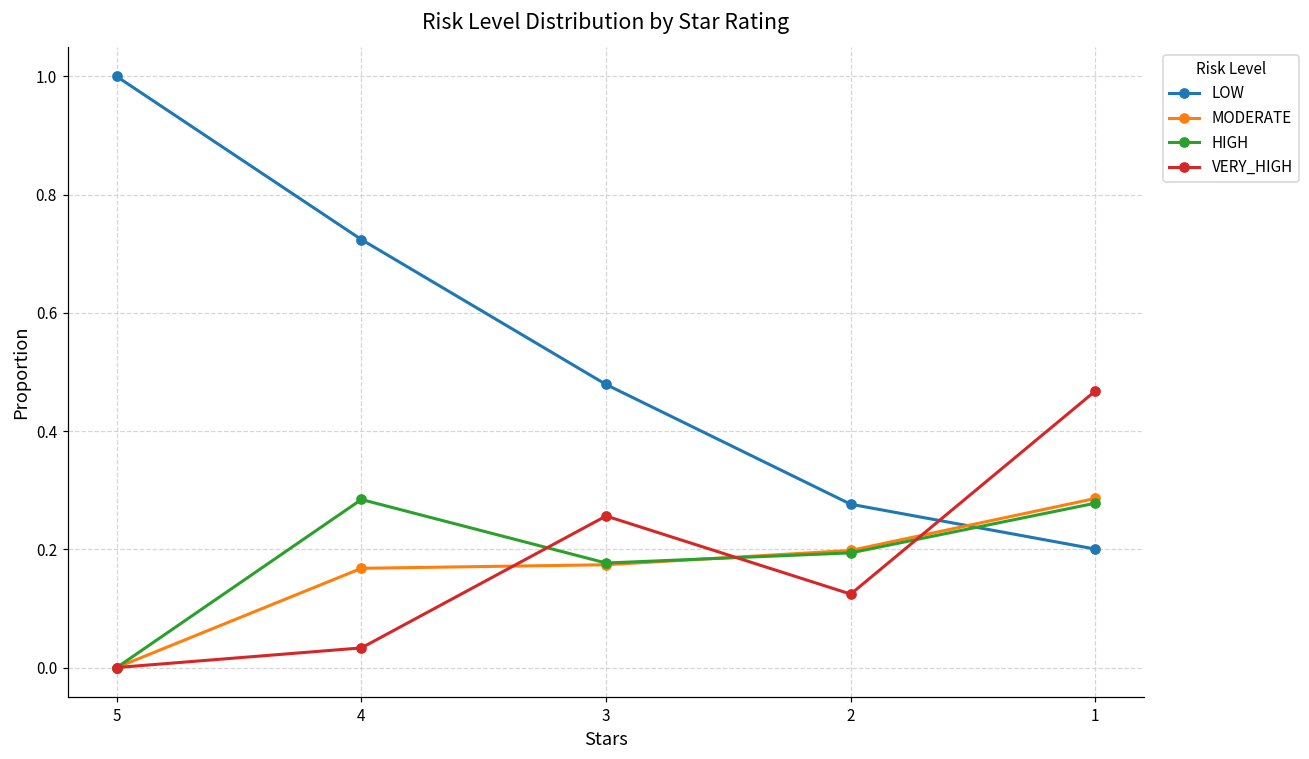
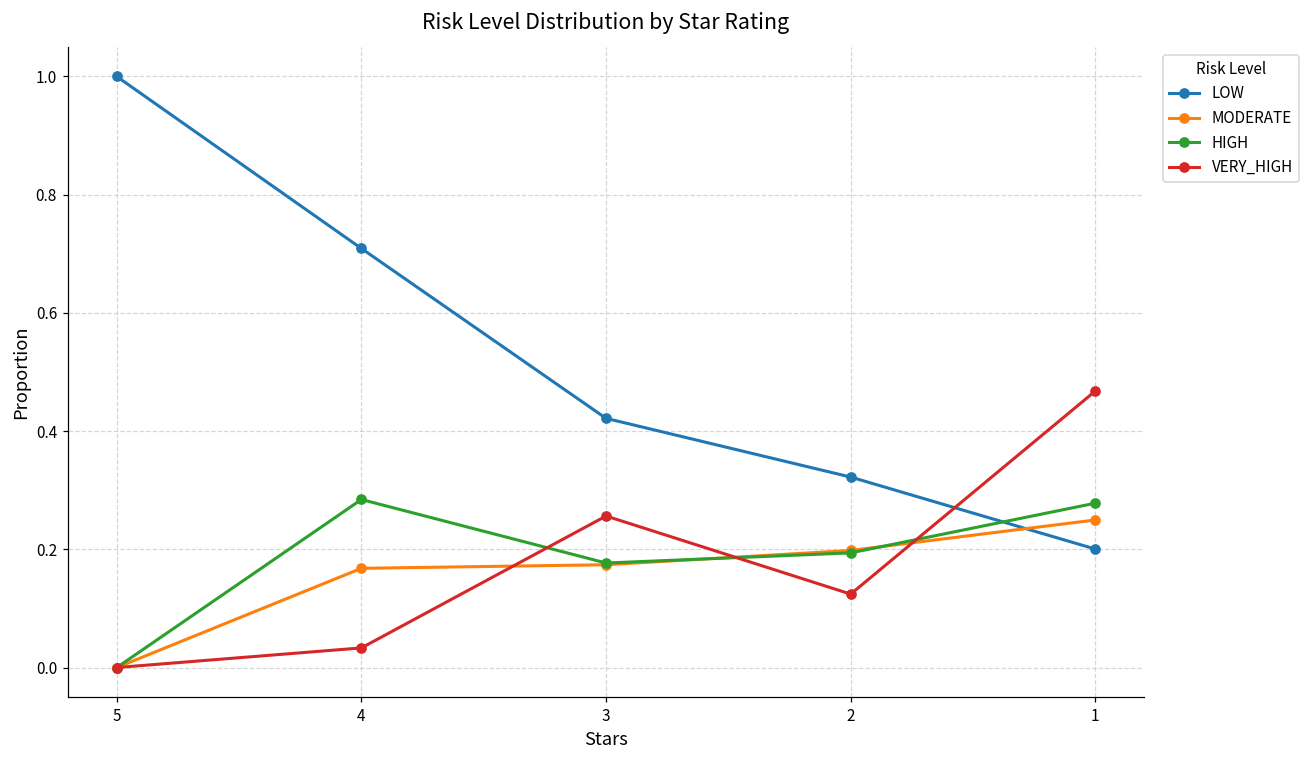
  {
    "LOW": {
      "5": 1.00,
-     "4": 0.72,
-     "3": 0.48,
-     "2": 0.28,
+     "4": 0.71,
+     "3": 0.42,
+     "2": 0.32,
      "1": 0.20
    },
    "MODERATE": {
      "4": 0.17,
-     "1": 0.29
+     "1": 0.25
    },
    "HIGH": {
      "4": 0.28,
      "1": 0.28
    },
    "VERY_HIGH": {
      "4": 0.03,
      "3": 0.26,
      "2": 0.12,
      "1": 0.47
    }
  }
